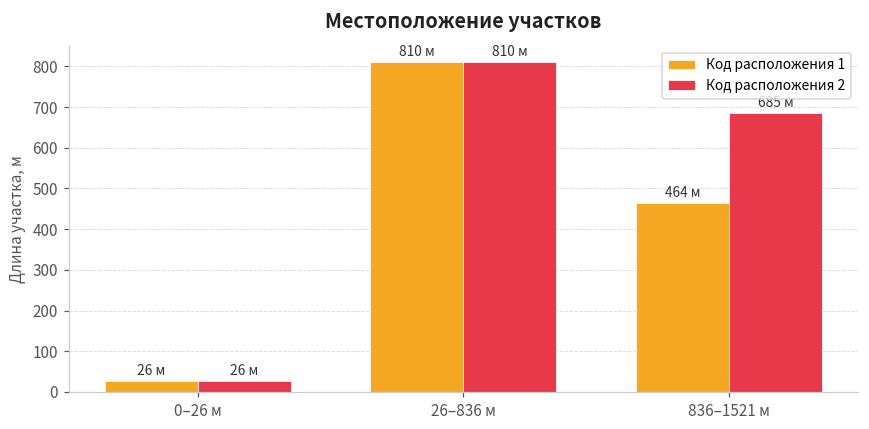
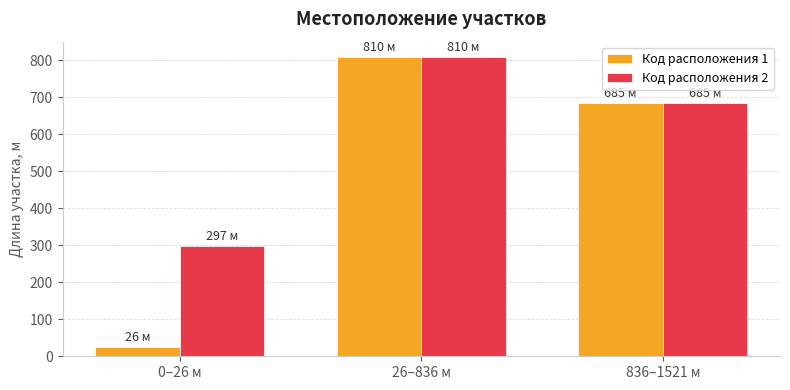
  {
    "Код расположения 1": {
-     "836–1521 м": 460
+     "836–1521 м": 690
    },
    "Код расположения 2": {
-     "0–26 м": 26,
+     "0–26 м": 297,
      "26–836 м": 810
    }
  }
